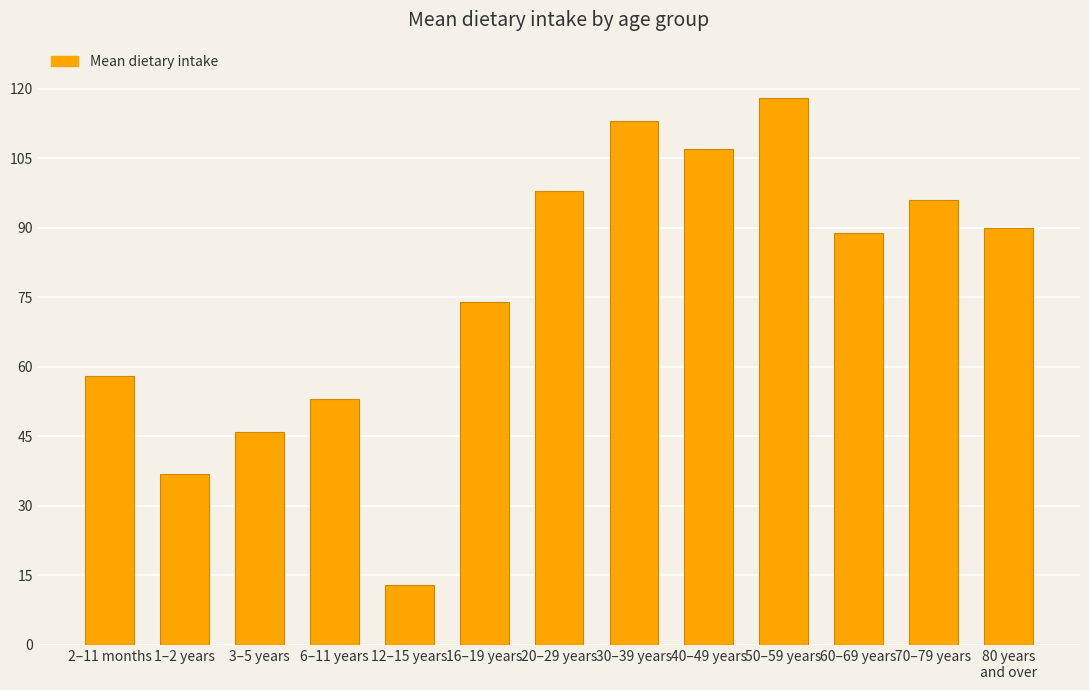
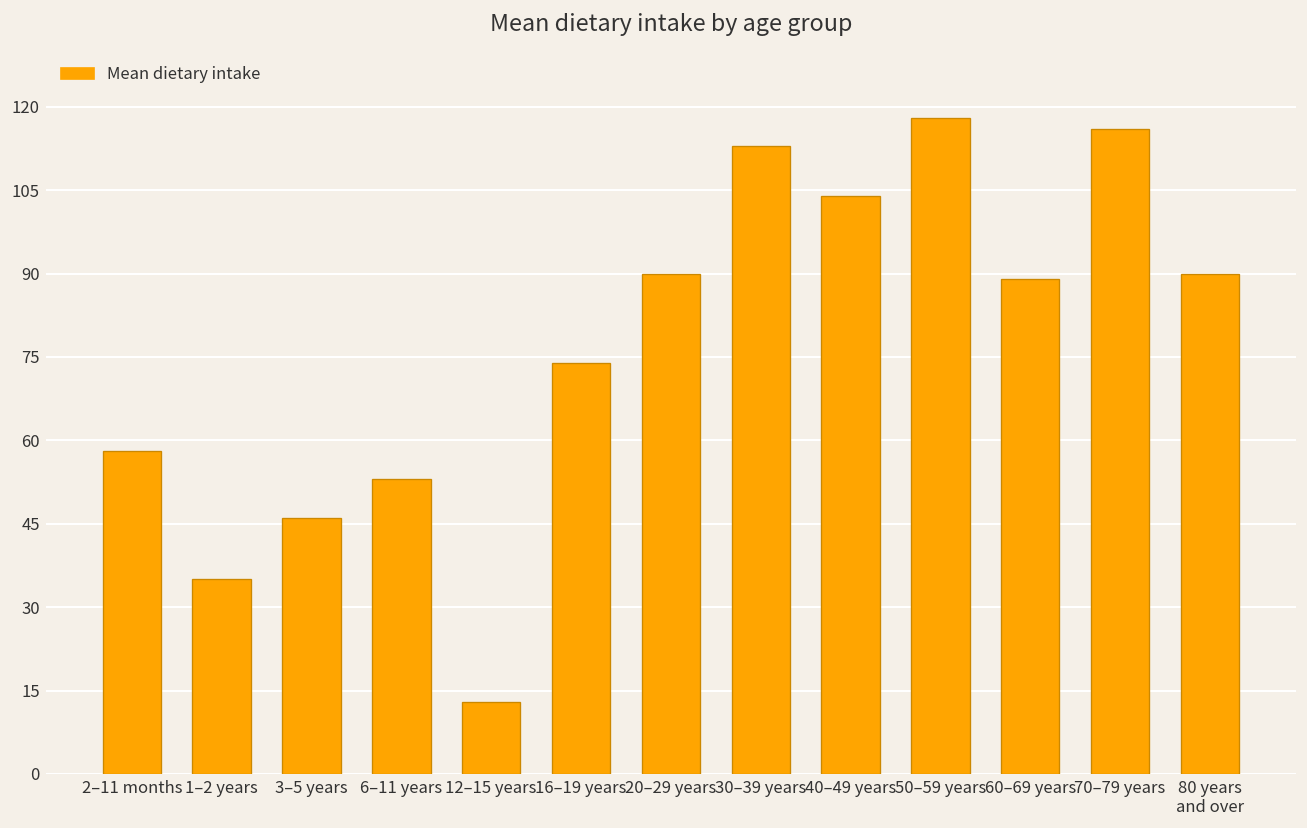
  {
    "2–11 months": 58,
-   "1–2 years": 37,
+   "1–2 years": 35,
    "3–5 years": 46,
    "6–11 years": 53,
    "12–15 years": 13,
    "16–19 years": 74,
-   "20–29 years": 98,
+   "20–29 years": 90,
    "30–39 years": 113,
-   "40–49 years": 107,
+   "40–49 years": 104,
    "50–59 years": 118,
    "60–69 years": 89,
-   "70–79 years": 96,
+   "70–79 years": 116,
    "80 years and over": 90
  }
